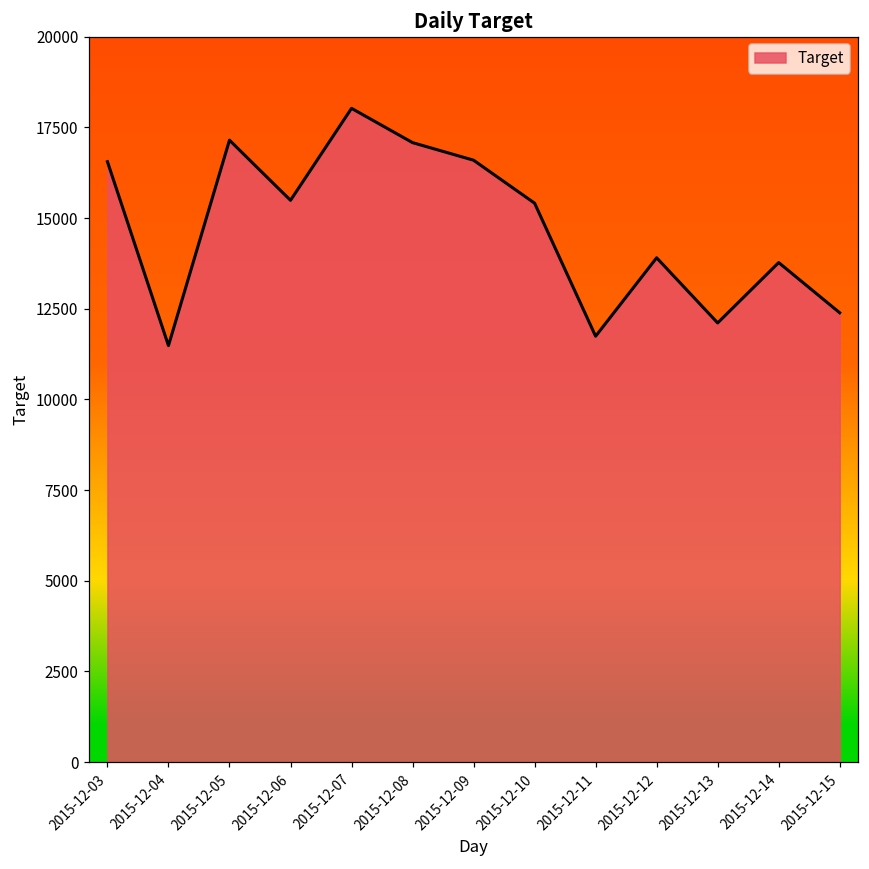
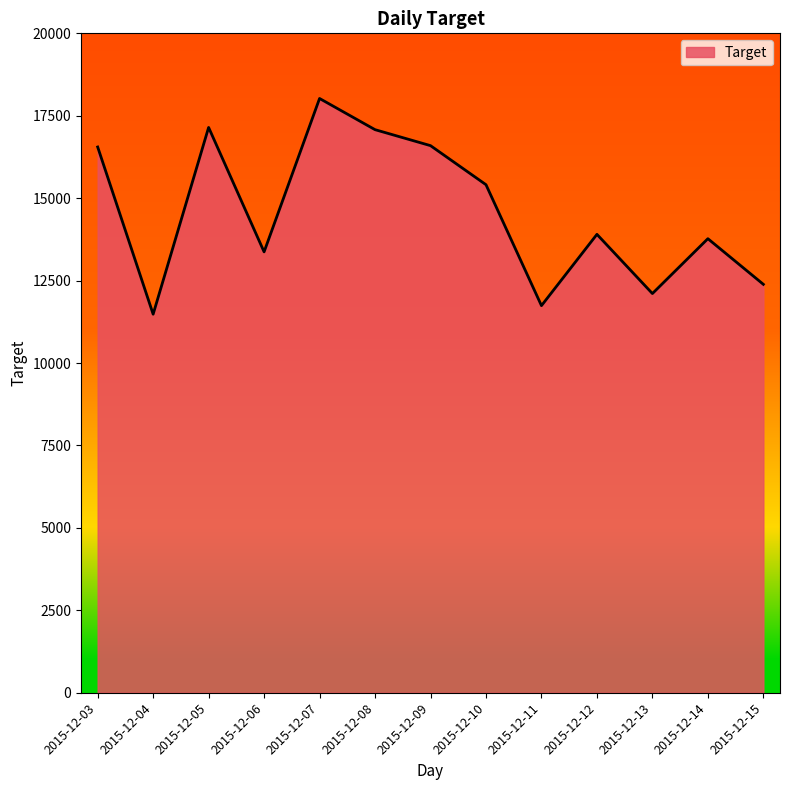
  {
    "2015-12-03": 16600,
    "2015-12-04": 11500,
    "2015-12-05": 17100,
-   "2015-12-06": 15500,
+   "2015-12-06": 13400,
    "2015-12-07": 18000,
    "2015-12-08": 17100,
    "2015-12-09": 16600,
    "2015-12-10": 15400,
    "2015-12-11": 11700,
    "2015-12-12": 13900,
    "2015-12-13": 12100,
    "2015-12-14": 13800,
    "2015-12-15": 12400
  }
